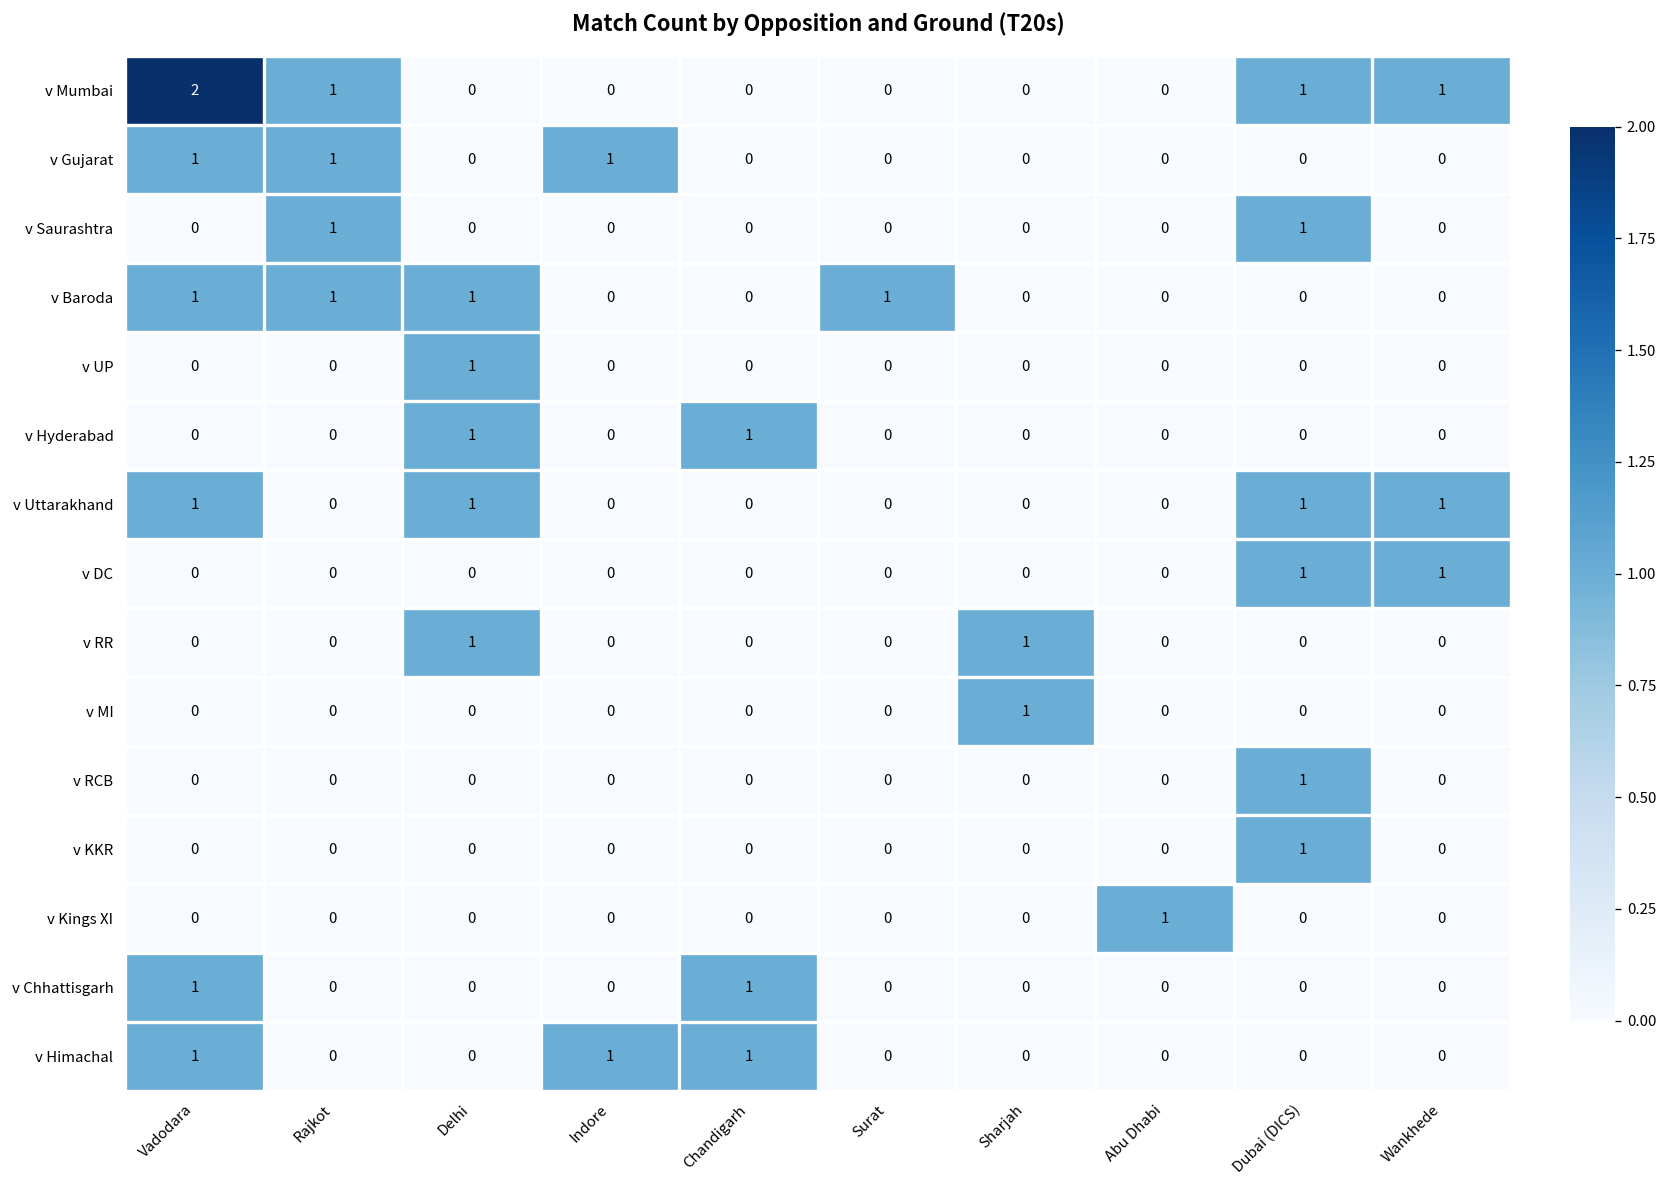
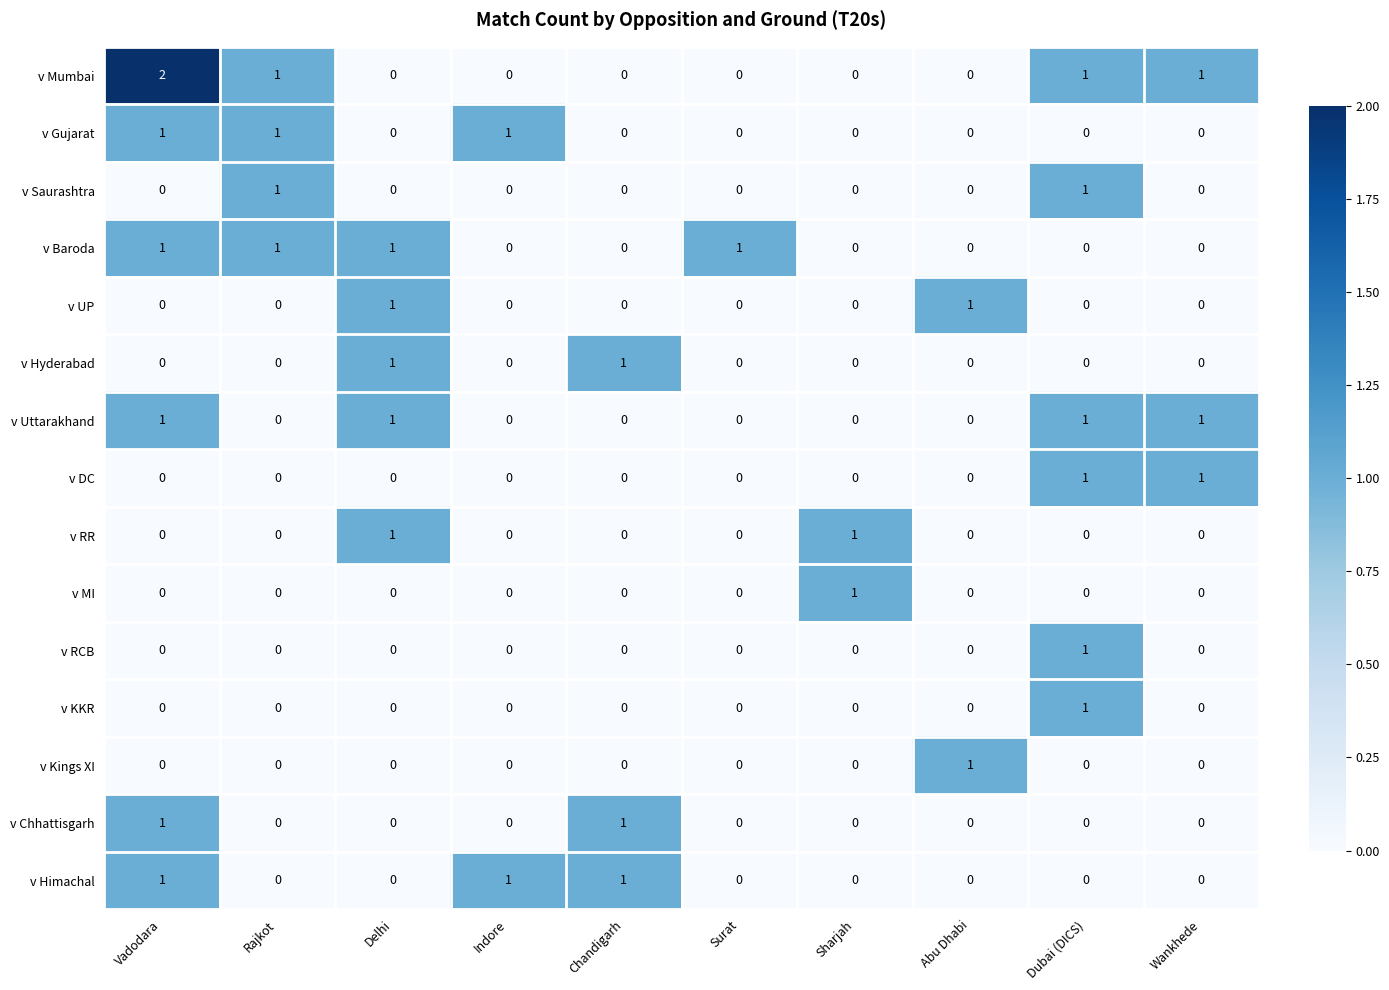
  {
    "v Mumbai": {
      "Vadodara": 2,
      "Rajkot": 1,
      "Delhi": 0,
      "Indore": 0,
      "Chandigarh": 0,
      "Surat": 0,
      "Sharjah": 0,
      "Abu Dhabi": 0,
      "Dubai (DICS)": 1,
      "Wankhede": 1
    },
    "v Gujarat": {
      "Vadodara": 1,
      "Rajkot": 1,
      "Delhi": 0,
      "Indore": 1,
      "Chandigarh": 0,
      "Surat": 0,
      "Sharjah": 0,
      "Abu Dhabi": 0,
      "Dubai (DICS)": 0,
      "Wankhede": 0
    },
    "v Saurashtra": {
      "Vadodara": 0,
      "Rajkot": 1,
      "Delhi": 0,
      "Indore": 0,
      "Chandigarh": 0,
      "Surat": 0,
      "Sharjah": 0,
      "Abu Dhabi": 0,
      "Dubai (DICS)": 1,
      "Wankhede": 0
    },
    "v Baroda": {
      "Vadodara": 1,
      "Rajkot": 1,
      "Delhi": 1,
      "Indore": 0,
      "Chandigarh": 0,
      "Surat": 1,
      "Sharjah": 0,
      "Abu Dhabi": 0,
      "Dubai (DICS)": 0,
      "Wankhede": 0
    },
    "v UP": {
      "Vadodara": 0,
      "Rajkot": 0,
      "Delhi": 1,
      "Indore": 0,
      "Chandigarh": 0,
      "Surat": 0,
      "Sharjah": 0,
-     "Abu Dhabi": 0,
+     "Abu Dhabi": 1,
      "Dubai (DICS)": 0,
      "Wankhede": 0
    },
    "v Hyderabad": {
      "Vadodara": 0,
      "Rajkot": 0,
      "Delhi": 1,
      "Indore": 0,
      "Chandigarh": 1,
      "Surat": 0,
      "Sharjah": 0,
      "Abu Dhabi": 0,
      "Dubai (DICS)": 0,
      "Wankhede": 0
    },
    "v Uttarakhand": {
      "Vadodara": 1,
      "Rajkot": 0,
      "Delhi": 1,
      "Indore": 0,
      "Chandigarh": 0,
      "Surat": 0,
      "Sharjah": 0,
      "Abu Dhabi": 0,
      "Dubai (DICS)": 1,
      "Wankhede": 1
    },
    "v DC": {
      "Vadodara": 0,
      "Rajkot": 0,
      "Delhi": 0,
      "Indore": 0,
      "Chandigarh": 0,
      "Surat": 0,
      "Sharjah": 0,
      "Abu Dhabi": 0,
      "Dubai (DICS)": 1,
      "Wankhede": 1
    },
    "v RR": {
      "Vadodara": 0,
      "Rajkot": 0,
      "Delhi": 1,
      "Indore": 0,
      "Chandigarh": 0,
      "Surat": 0,
      "Sharjah": 1,
      "Abu Dhabi": 0,
      "Dubai (DICS)": 0,
      "Wankhede": 0
    },
    "v MI": {
      "Vadodara": 0,
      "Rajkot": 0,
      "Delhi": 0,
      "Indore": 0,
      "Chandigarh": 0,
      "Surat": 0,
      "Sharjah": 1,
      "Abu Dhabi": 0,
      "Dubai (DICS)": 0,
      "Wankhede": 0
    },
    "v RCB": {
      "Vadodara": 0,
      "Rajkot": 0,
      "Delhi": 0,
      "Indore": 0,
      "Chandigarh": 0,
      "Surat": 0,
      "Sharjah": 0,
      "Abu Dhabi": 0,
      "Dubai (DICS)": 1,
      "Wankhede": 0
    },
    "v KKR": {
      "Vadodara": 0,
      "Rajkot": 0,
      "Delhi": 0,
      "Indore": 0,
      "Chandigarh": 0,
      "Surat": 0,
      "Sharjah": 0,
      "Abu Dhabi": 0,
      "Dubai (DICS)": 1,
      "Wankhede": 0
    },
    "v Kings XI": {
      "Vadodara": 0,
      "Rajkot": 0,
      "Delhi": 0,
      "Indore": 0,
      "Chandigarh": 0,
      "Surat": 0,
      "Sharjah": 0,
      "Abu Dhabi": 1,
      "Dubai (DICS)": 0,
      "Wankhede": 0
    },
    "v Chhattisgarh": {
      "Vadodara": 1,
      "Rajkot": 0,
      "Delhi": 0,
      "Indore": 0,
      "Chandigarh": 1,
      "Surat": 0,
      "Sharjah": 0,
      "Abu Dhabi": 0,
      "Dubai (DICS)": 0,
      "Wankhede": 0
    },
    "v Himachal": {
      "Vadodara": 1,
      "Rajkot": 0,
      "Delhi": 0,
      "Indore": 1,
      "Chandigarh": 1,
      "Surat": 0,
      "Sharjah": 0,
      "Abu Dhabi": 0,
      "Dubai (DICS)": 0,
      "Wankhede": 0
    }
  }
